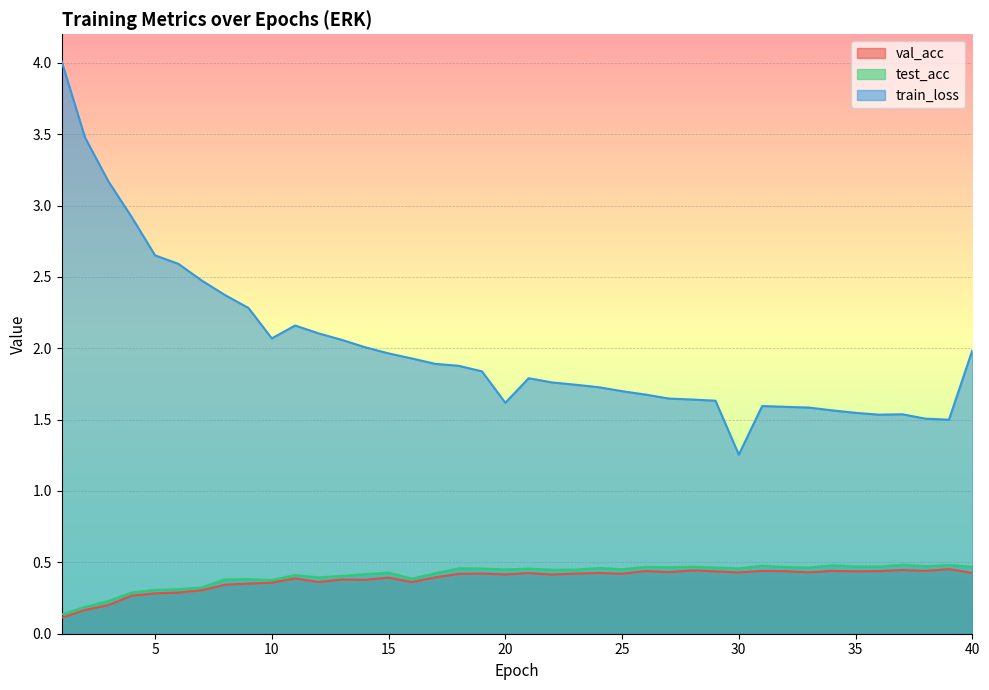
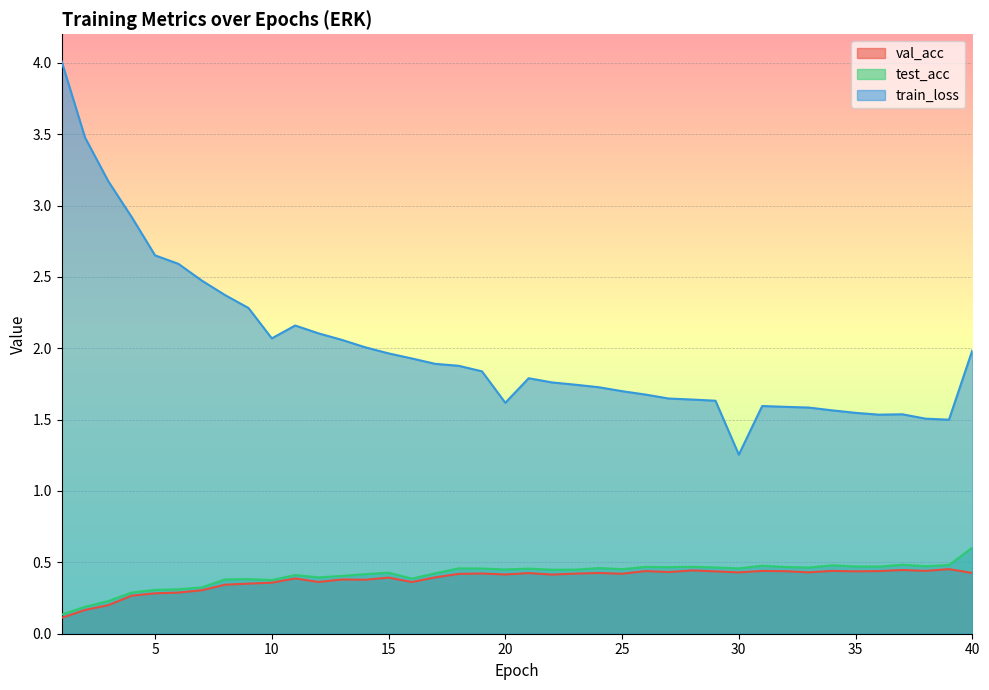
  {
    "val_acc": {
      "5": 0.28,
      "10": 0.36,
      "15": 0.39,
      "20": 0.42,
      "25": 0.42,
      "30": 0.43,
      "35": 0.44,
      "40": 0.43
    },
    "test_acc": {
      "5": 0.31,
      "10": 0.38,
      "15": 0.43,
      "20": 0.45,
      "25": 0.45,
      "30": 0.46,
      "35": 0.47,
-     "40": 0.47
+     "40": 0.60
    },
    "train_loss": {
      "5": 2.65,
      "10": 2.07,
      "15": 1.96,
      "20": 1.62,
      "25": 1.70,
      "30": 1.25,
      "35": 1.55,
      "40": 1.99
    }
  }
